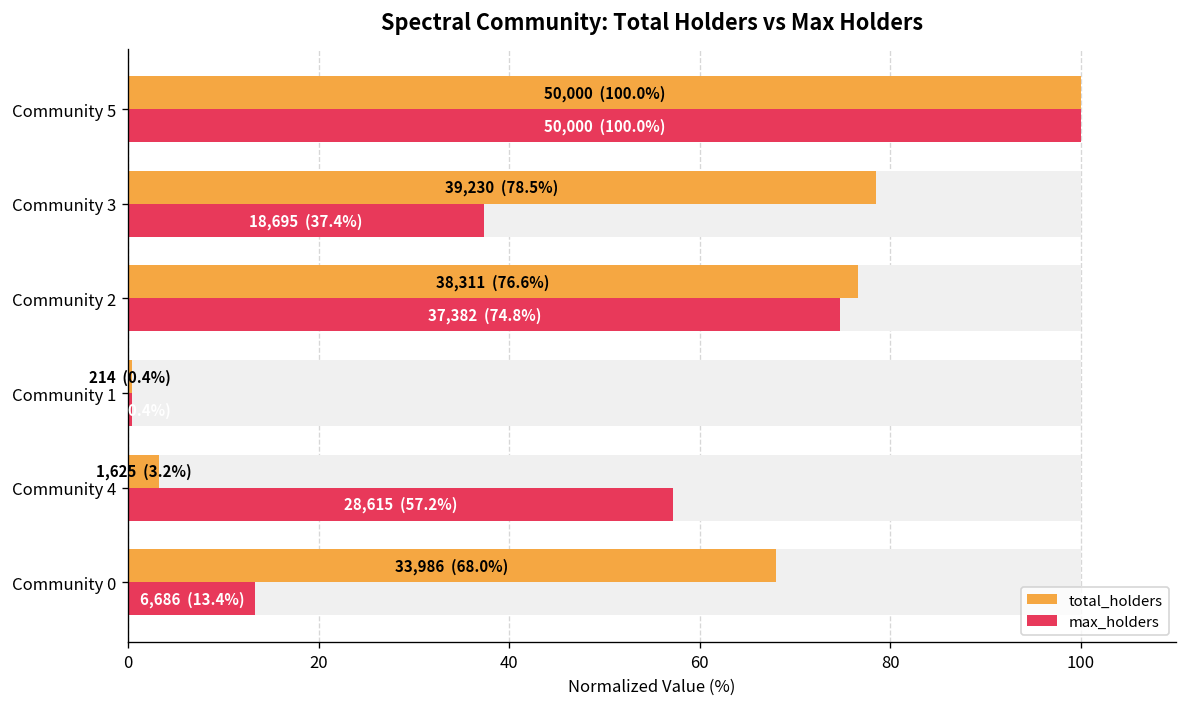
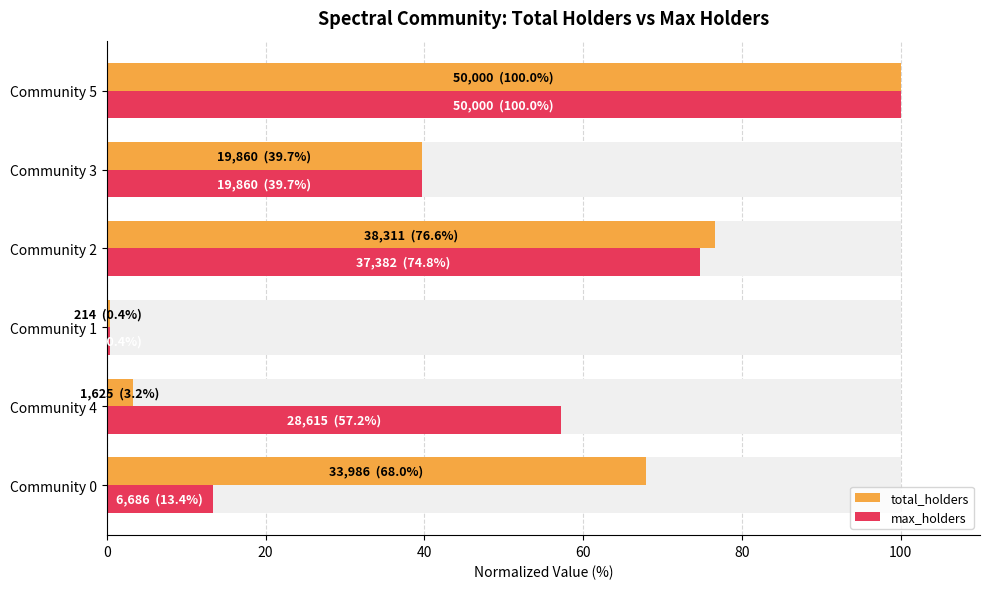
  {
    "total_holders": {
      "Community 5": "(100.0%)",
-     "Community 3": "39,230 (78.5%)"
+     "Community 3": "19,860 (39.7%)"
    },
    "max_holders": {
      "Community 5": "(100.0%)",
-     "Community 3": "18,695 (37.4%)"
+     "Community 3": "19,860 (39.7%)"
    }
  }
